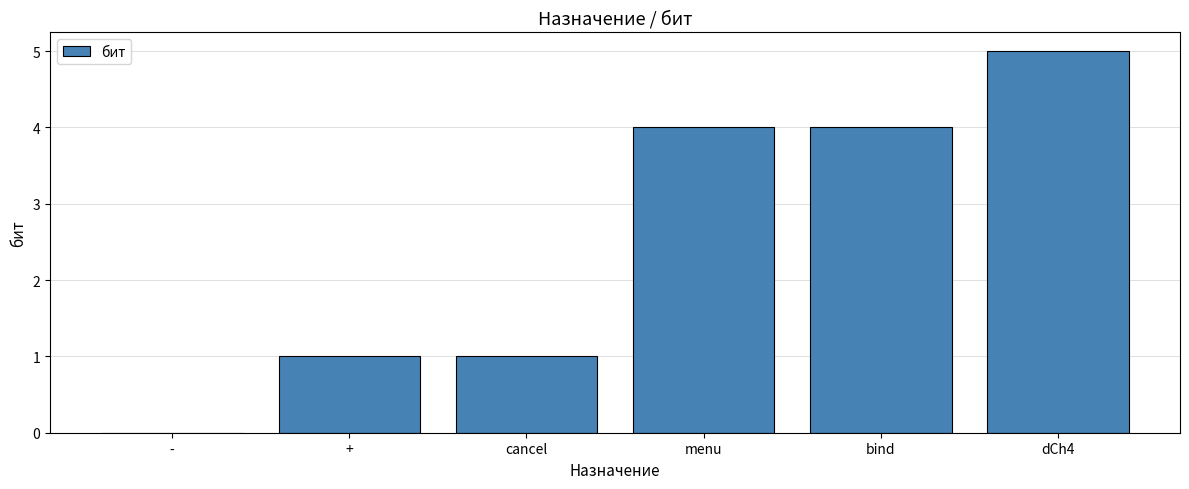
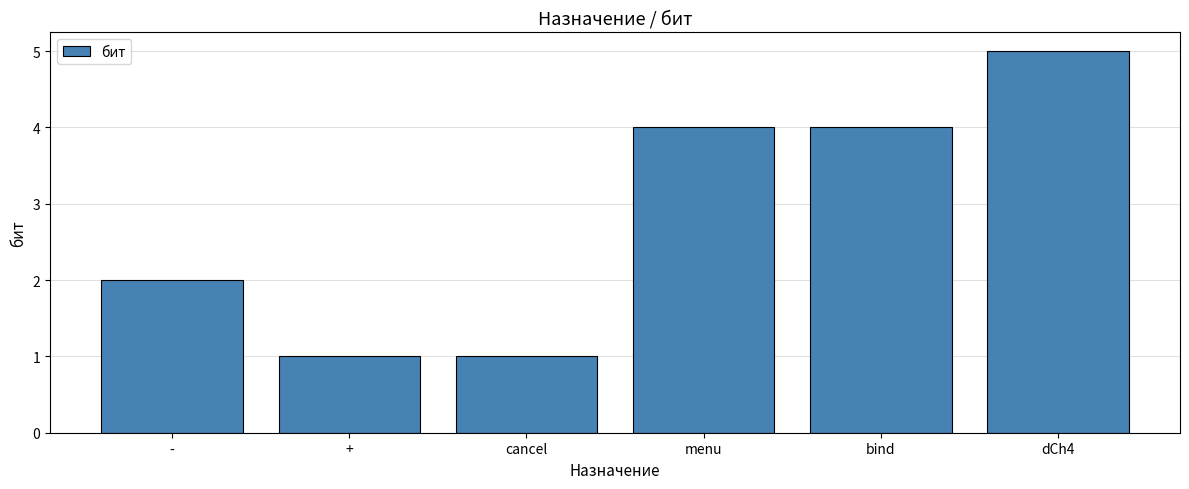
  {
-   "-": 0,
+   "-": 2,
    "+": 1,
    "cancel": 1,
    "menu": 4,
    "bind": 4,
    "dCh4": 5
  }
